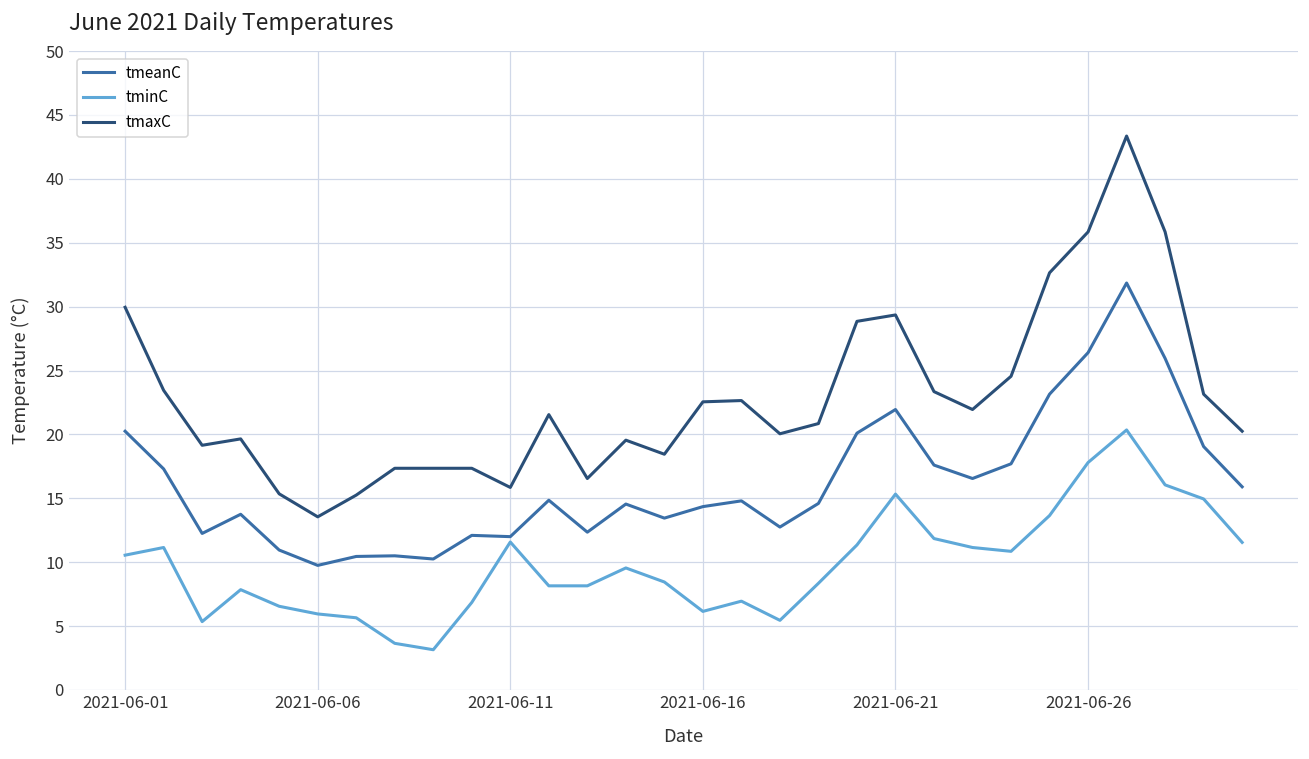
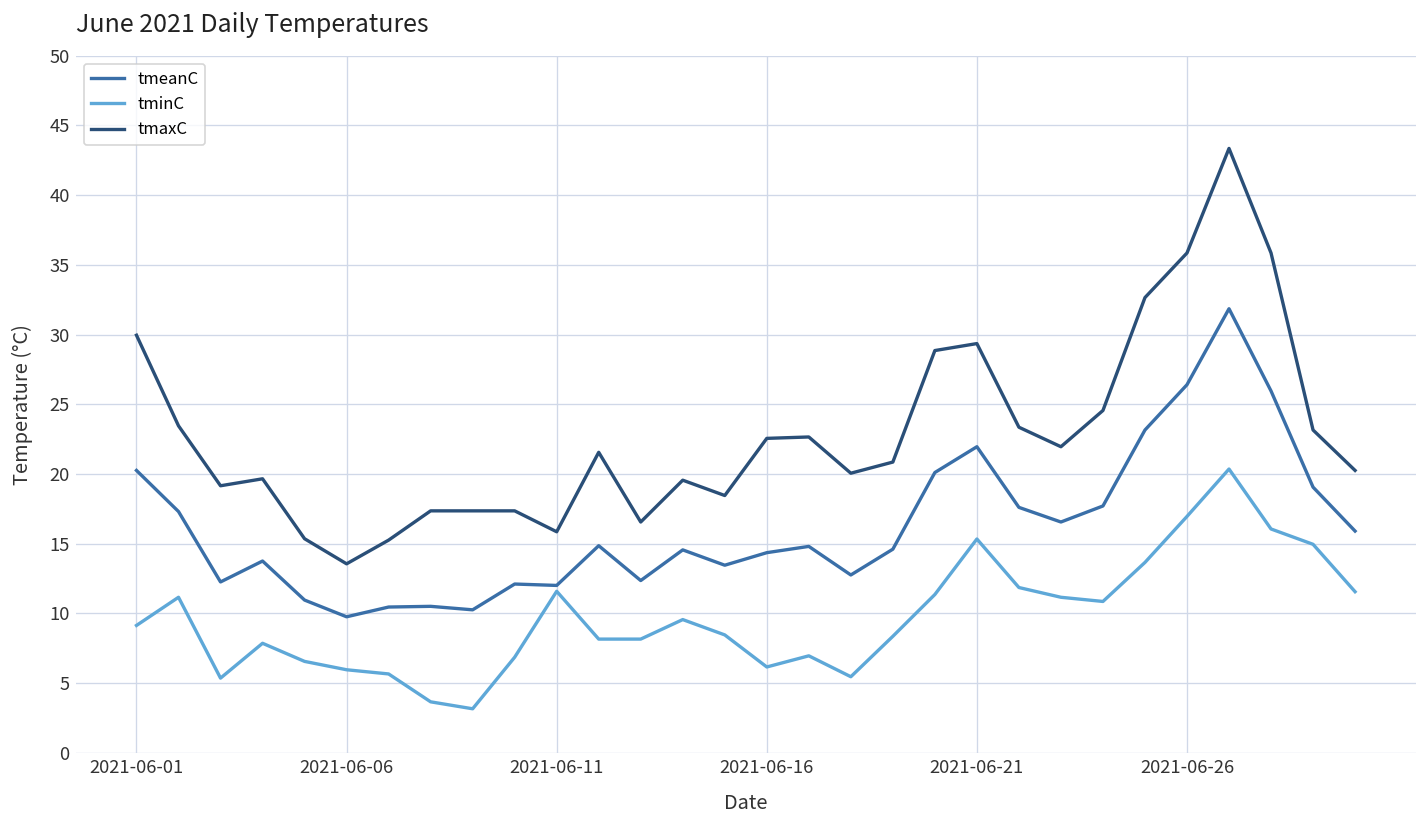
  {
    "tminC": {
-     "2021-06-01": 10.6,
+     "2021-06-01": 9.1,
      "2021-06-06": 6.0,
      "2021-06-11": 11.6,
      "2021-06-16": 6.2,
      "2021-06-21": 15.3,
-     "2021-06-26": 17.8
+     "2021-06-26": 17.0
    }
  }
